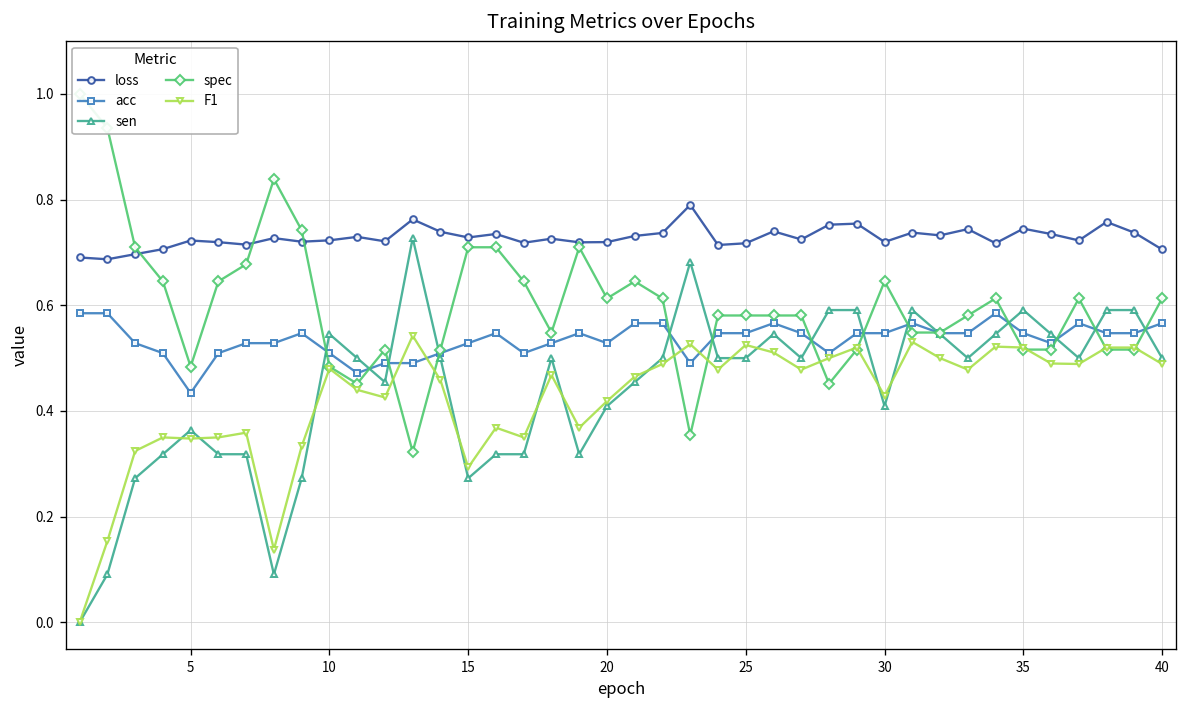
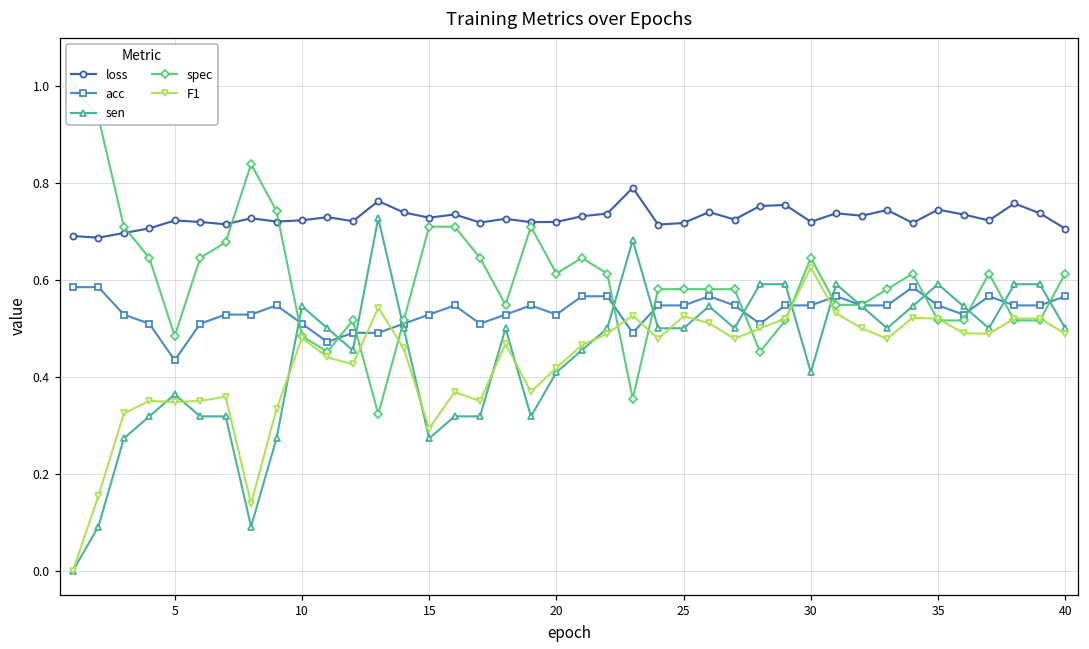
  {
    "F1": {
      "5": 0.35,
      "15": 0.29,
      "20": 0.42,
      "25": 0.52,
-     "30": 0.43,
+     "30": 0.63,
      "40": 0.49
    }
  }
